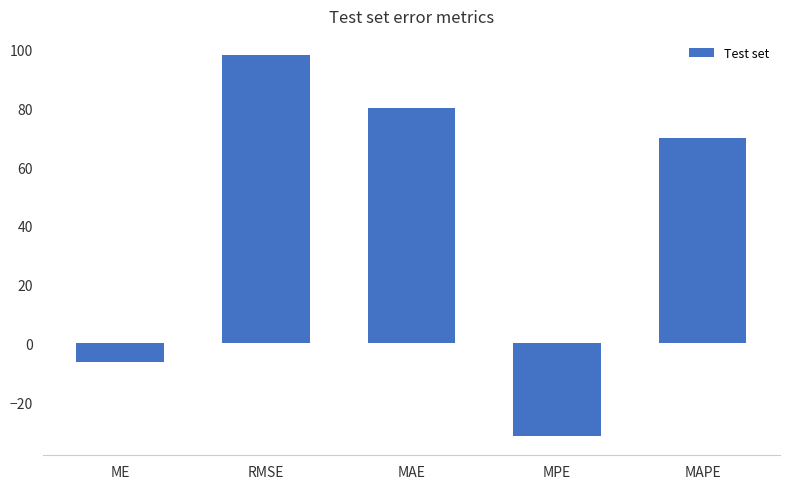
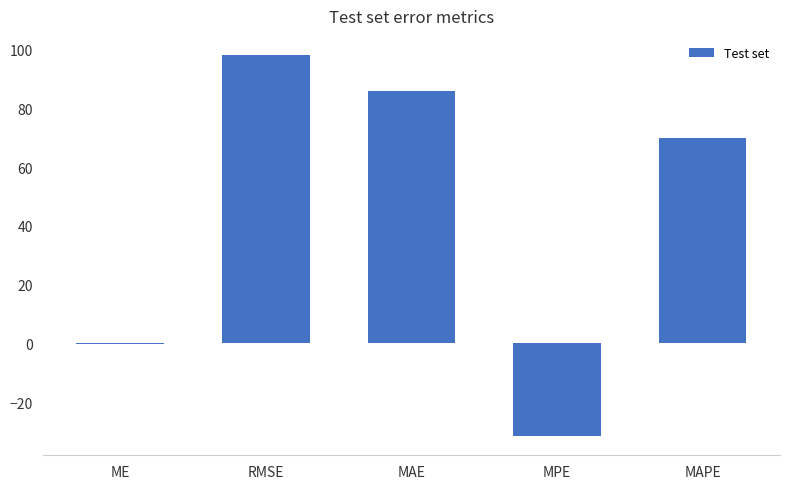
  {
-   "ME": -6,
+   "ME": 0,
    "RMSE": 98,
-   "MAE": 80,
+   "MAE": 86,
    "MPE": -32,
    "MAPE": 70
  }
